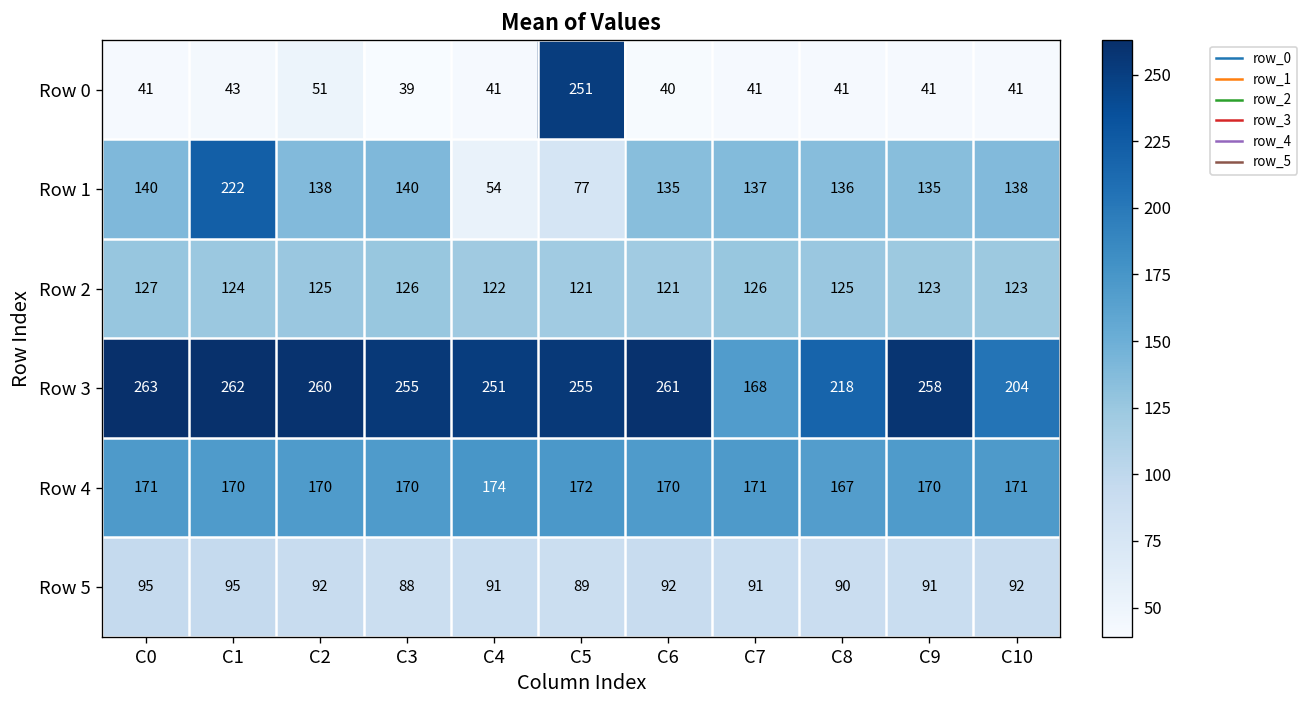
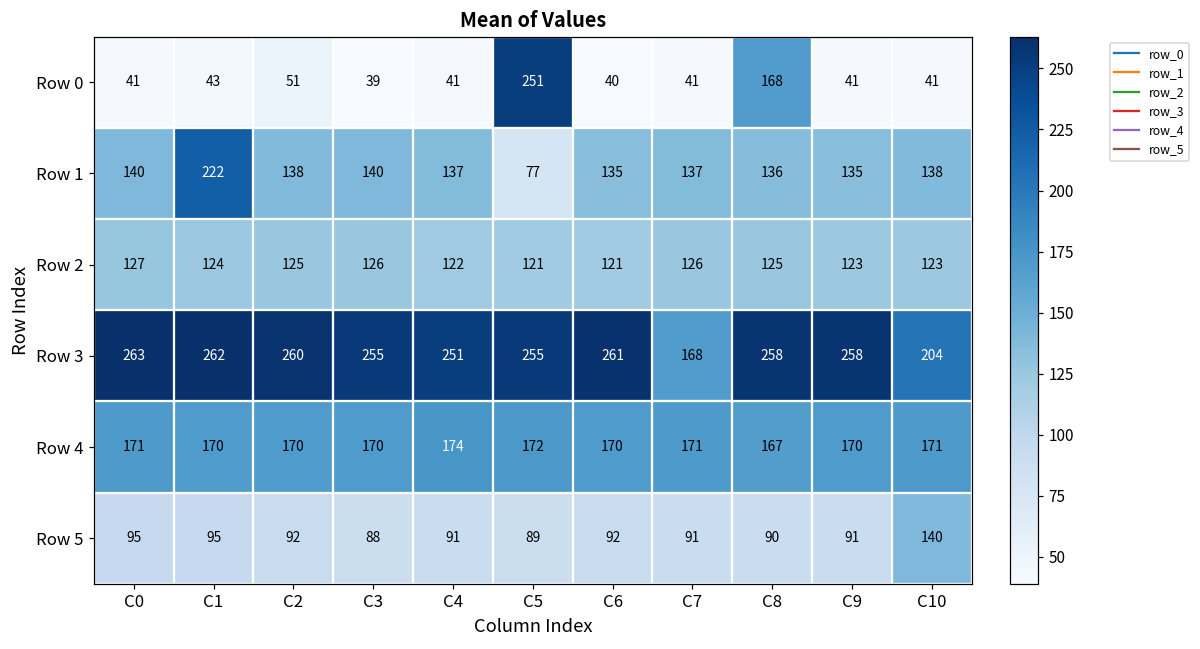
  {
    "Row 0": {
      "C0": 41,
      "C1": 43,
      "C2": 51,
      "C3": 39,
      "C4": 41,
      "C5": 251,
      "C6": 40,
      "C7": 41,
-     "C8": 41,
+     "C8": 168,
      "C9": 41,
      "C10": 41
    },
    "Row 1": {
      "C0": 140,
      "C1": 222,
      "C2": 138,
      "C3": 140,
-     "C4": 54,
+     "C4": 137,
      "C5": 77,
      "C6": 135,
      "C7": 137,
      "C8": 136,
      "C9": 135,
      "C10": 138
    },
    "Row 2": {
      "C0": 127,
      "C1": 124,
      "C2": 125,
      "C3": 126,
      "C4": 122,
      "C5": 121,
      "C6": 121,
      "C7": 126,
      "C8": 125,
      "C9": 123,
      "C10": 123
    },
    "Row 3": {
      "C0": 263,
      "C1": 262,
      "C2": 260,
      "C3": 255,
      "C4": 251,
      "C5": 255,
      "C6": 261,
      "C7": 168,
-     "C8": 218,
+     "C8": 258,
      "C9": 258,
      "C10": 204
    },
    "Row 4": {
      "C0": 171,
      "C1": 170,
      "C2": 170,
      "C3": 170,
      "C4": 174,
      "C5": 172,
      "C6": 170,
      "C7": 171,
      "C8": 167,
      "C9": 170,
      "C10": 171
    },
    "Row 5": {
      "C0": 95,
      "C1": 95,
      "C2": 92,
      "C3": 88,
      "C4": 91,
      "C5": 89,
      "C6": 92,
      "C7": 91,
      "C8": 90,
      "C9": 91,
-     "C10": 92
+     "C10": 140
    }
  }
